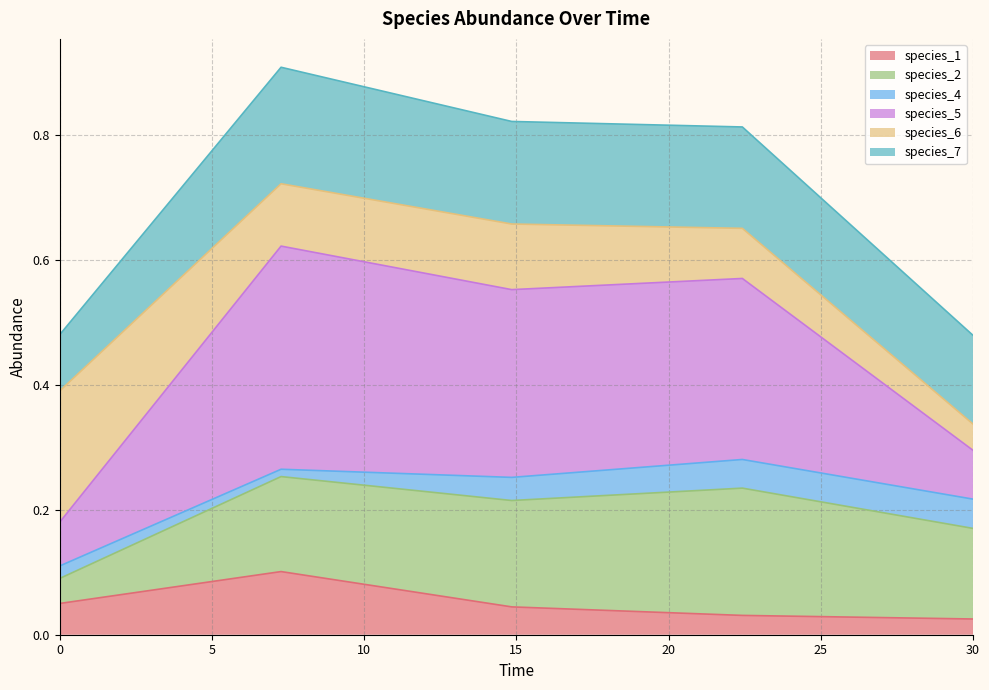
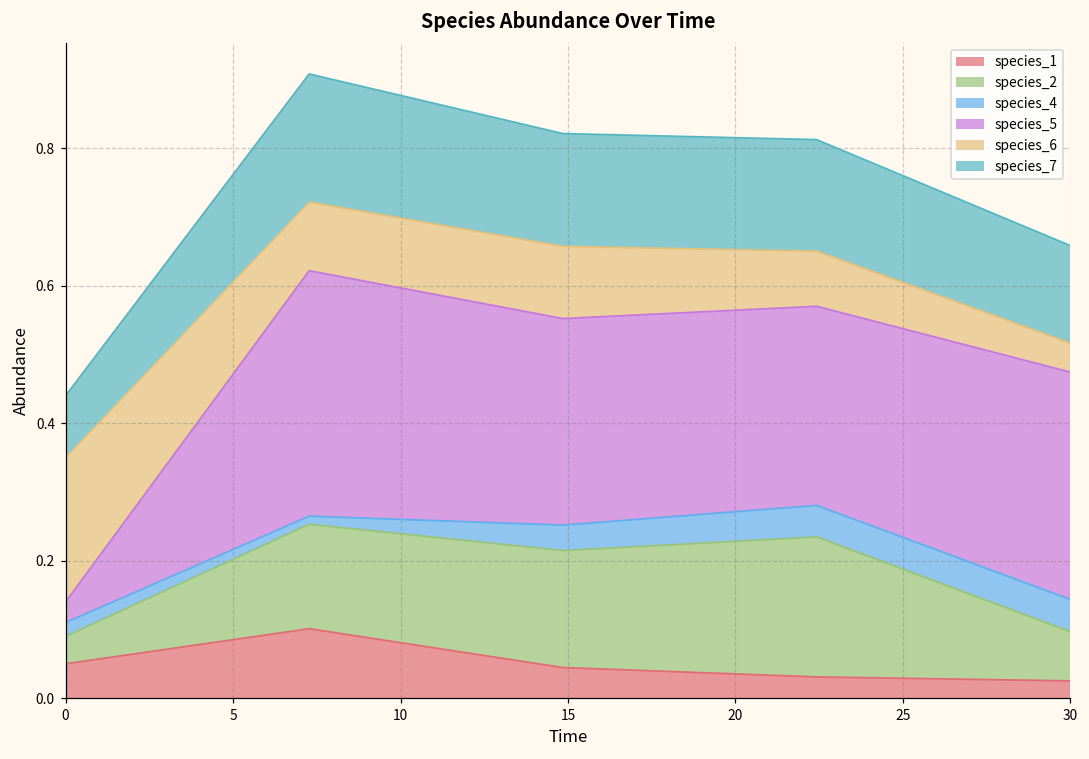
  {
    "species_1": {
      "0": 0.05,
      "30": 0.03
    },
    "species_2": {
      "0": 0.04,
-     "30": 0.14
+     "30": 0.07
    },
    "species_5": {
-     "0": 0.07,
-     "30": 0.08
+     "0": 0.03,
+     "30": 0.33
    },
    "species_6": {
      "0": 0.21,
      "30": 0.04
    }
  }
